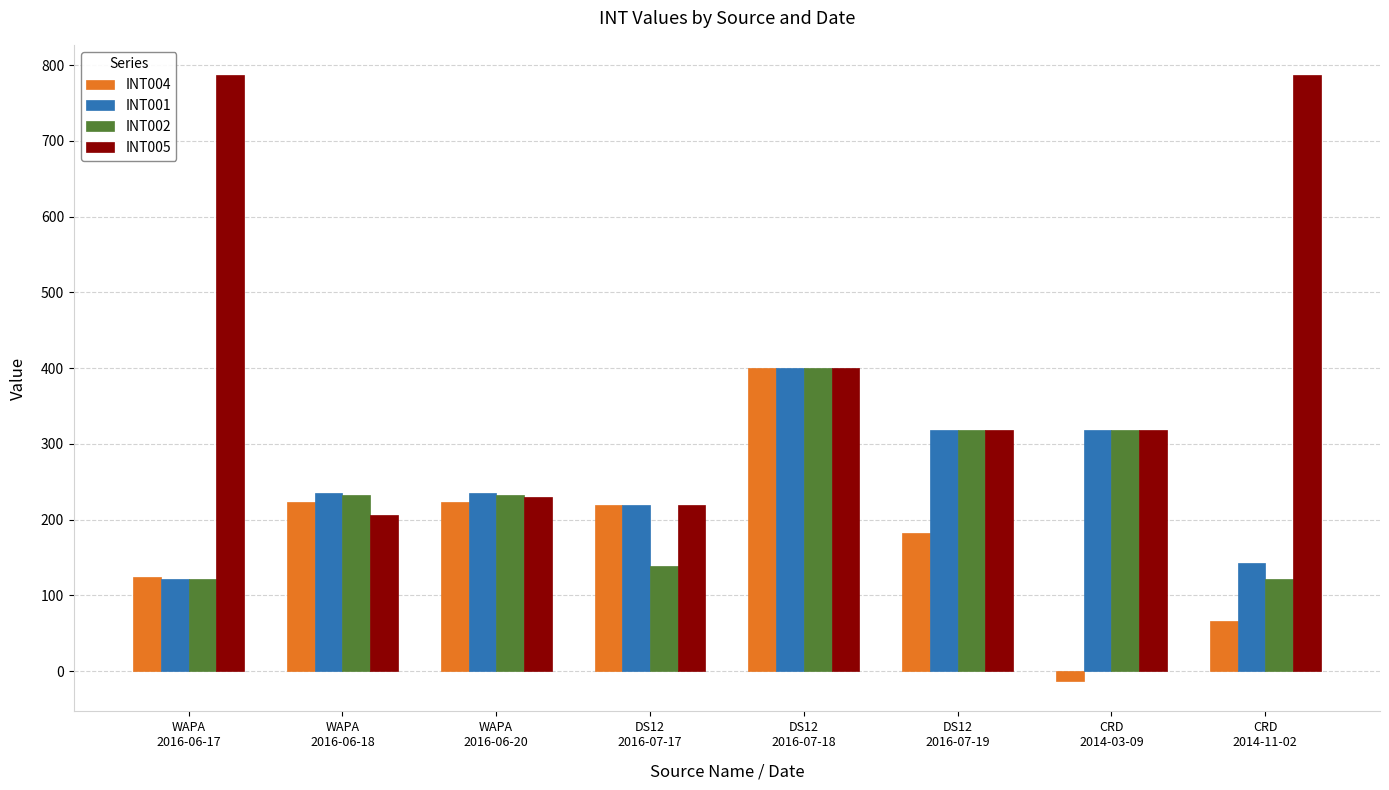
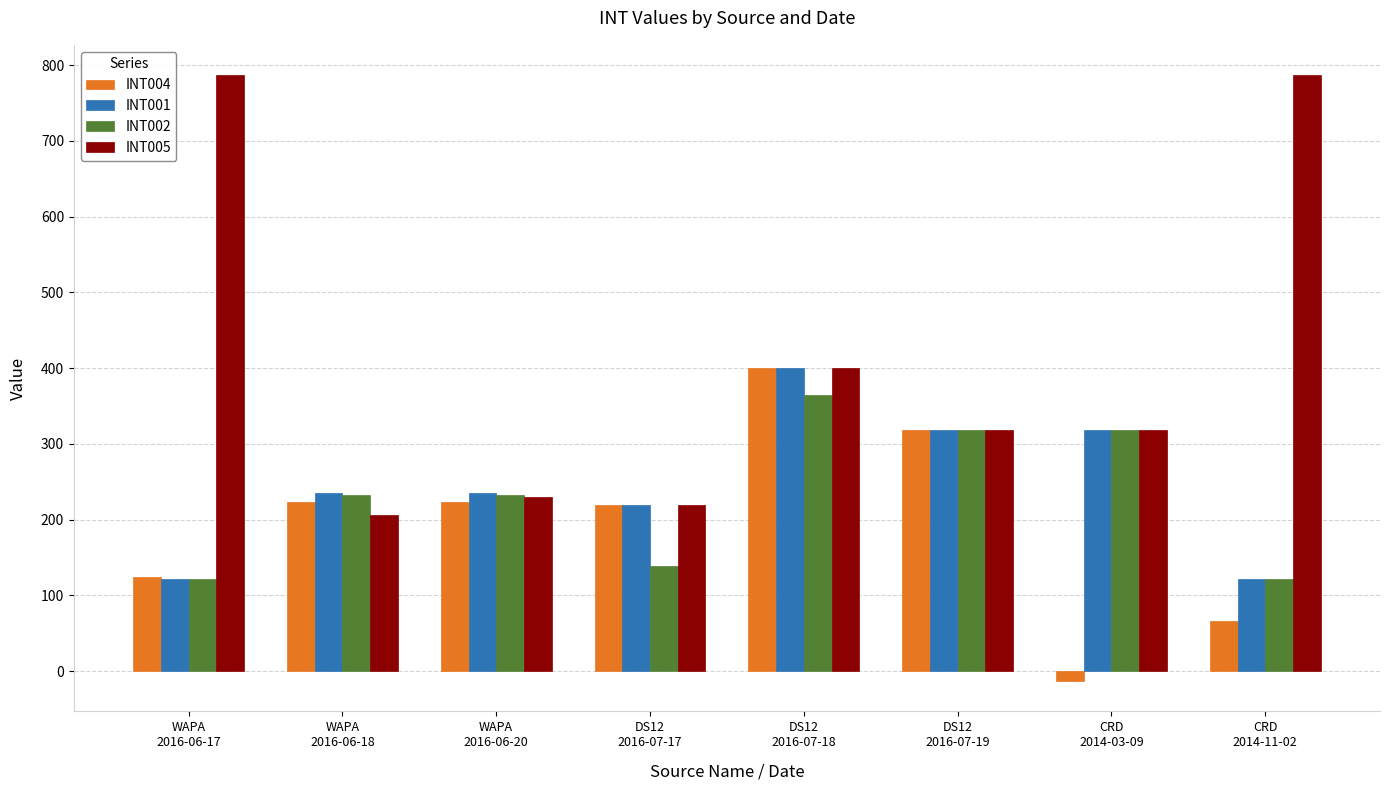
  {
    "INT004": {
      "WAPA 2016-06-17": 120,
      "WAPA 2016-06-18": 220,
      "WAPA 2016-06-20": 220,
      "DS12 2016-07-17": 220,
      "DS12 2016-07-18": 400,
-     "DS12 2016-07-19": 180,
+     "DS12 2016-07-19": 320,
      "CRD 2014-03-09": -10,
      "CRD 2014-11-02": 70
    },
    "INT001": {
      "WAPA 2016-06-17": 120,
      "WAPA 2016-06-18": 240,
      "WAPA 2016-06-20": 240,
      "DS12 2016-07-17": 220,
      "DS12 2016-07-18": 400,
      "DS12 2016-07-19": 320,
      "CRD 2014-03-09": 320,
-     "CRD 2014-11-02": 140
+     "CRD 2014-11-02": 120
    },
    "INT002": {
      "WAPA 2016-06-17": 120,
      "WAPA 2016-06-18": 230,
      "WAPA 2016-06-20": 230,
      "DS12 2016-07-17": 140,
-     "DS12 2016-07-18": 400,
+     "DS12 2016-07-18": 360,
      "DS12 2016-07-19": 320,
      "CRD 2014-03-09": 320,
      "CRD 2014-11-02": 120
    },
    "INT005": {
      "WAPA 2016-06-17": 790,
      "WAPA 2016-06-18": 210,
      "WAPA 2016-06-20": 230,
      "DS12 2016-07-17": 220,
      "DS12 2016-07-18": 400,
      "DS12 2016-07-19": 320,
      "CRD 2014-03-09": 320,
      "CRD 2014-11-02": 790
    }
  }
